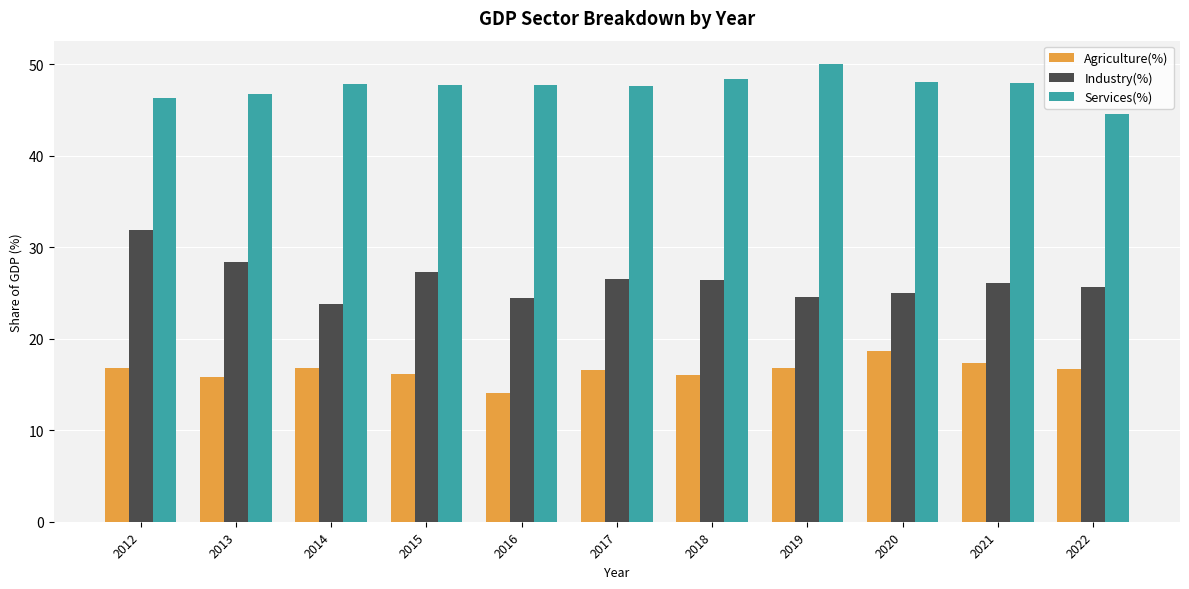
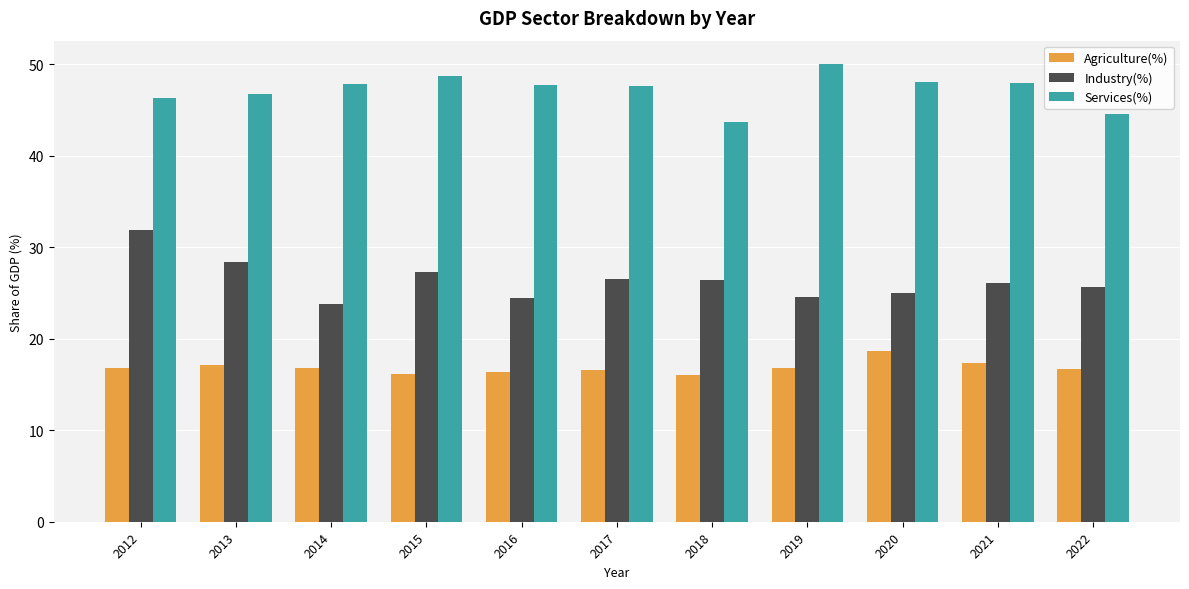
  {
    "Agriculture(%)": {
      "2012": 17,
-     "2013": 16,
+     "2013": 17,
      "2014": 17,
      "2015": 16,
-     "2016": 14,
+     "2016": 16,
      "2017": 17,
      "2018": 16,
      "2019": 17,
      "2020": 19,
      "2021": 17,
      "2022": 17
    },
    "Industry(%)": {
      "2012": 32,
      "2013": 28,
      "2014": 24,
      "2015": 27,
      "2016": 24,
      "2017": 27,
      "2018": 26,
      "2019": 25,
      "2020": 25,
      "2021": 26,
      "2022": 26
    },
    "Services(%)": {
      "2012": 46,
      "2013": 47,
      "2014": 48,
-     "2015": 48,
+     "2015": 49,
      "2016": 48,
      "2017": 48,
-     "2018": 48,
+     "2018": 44,
      "2019": 50,
      "2020": 48,
      "2021": 48,
      "2022": 45
    }
  }
